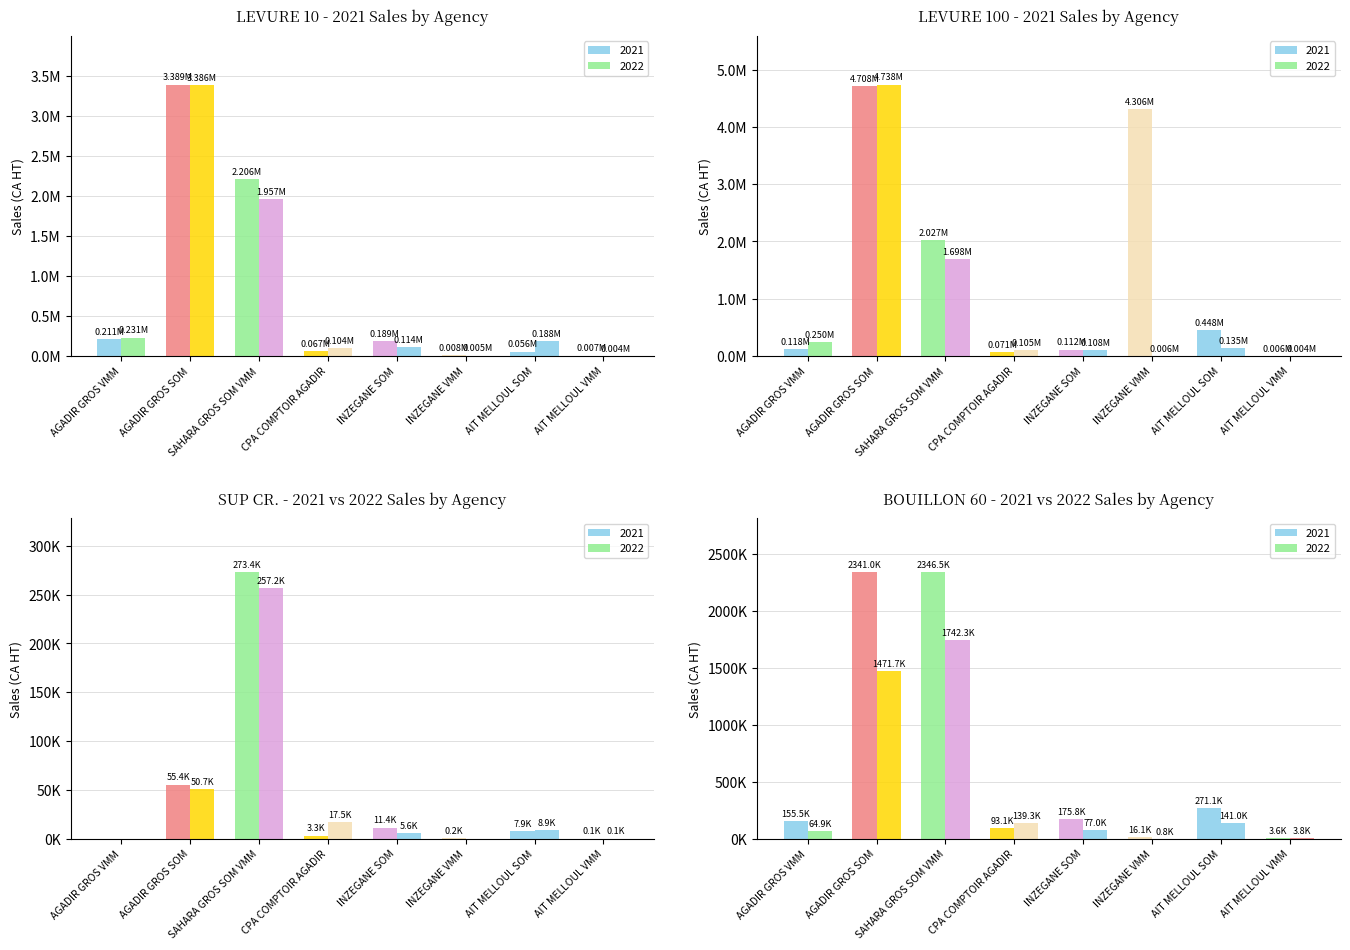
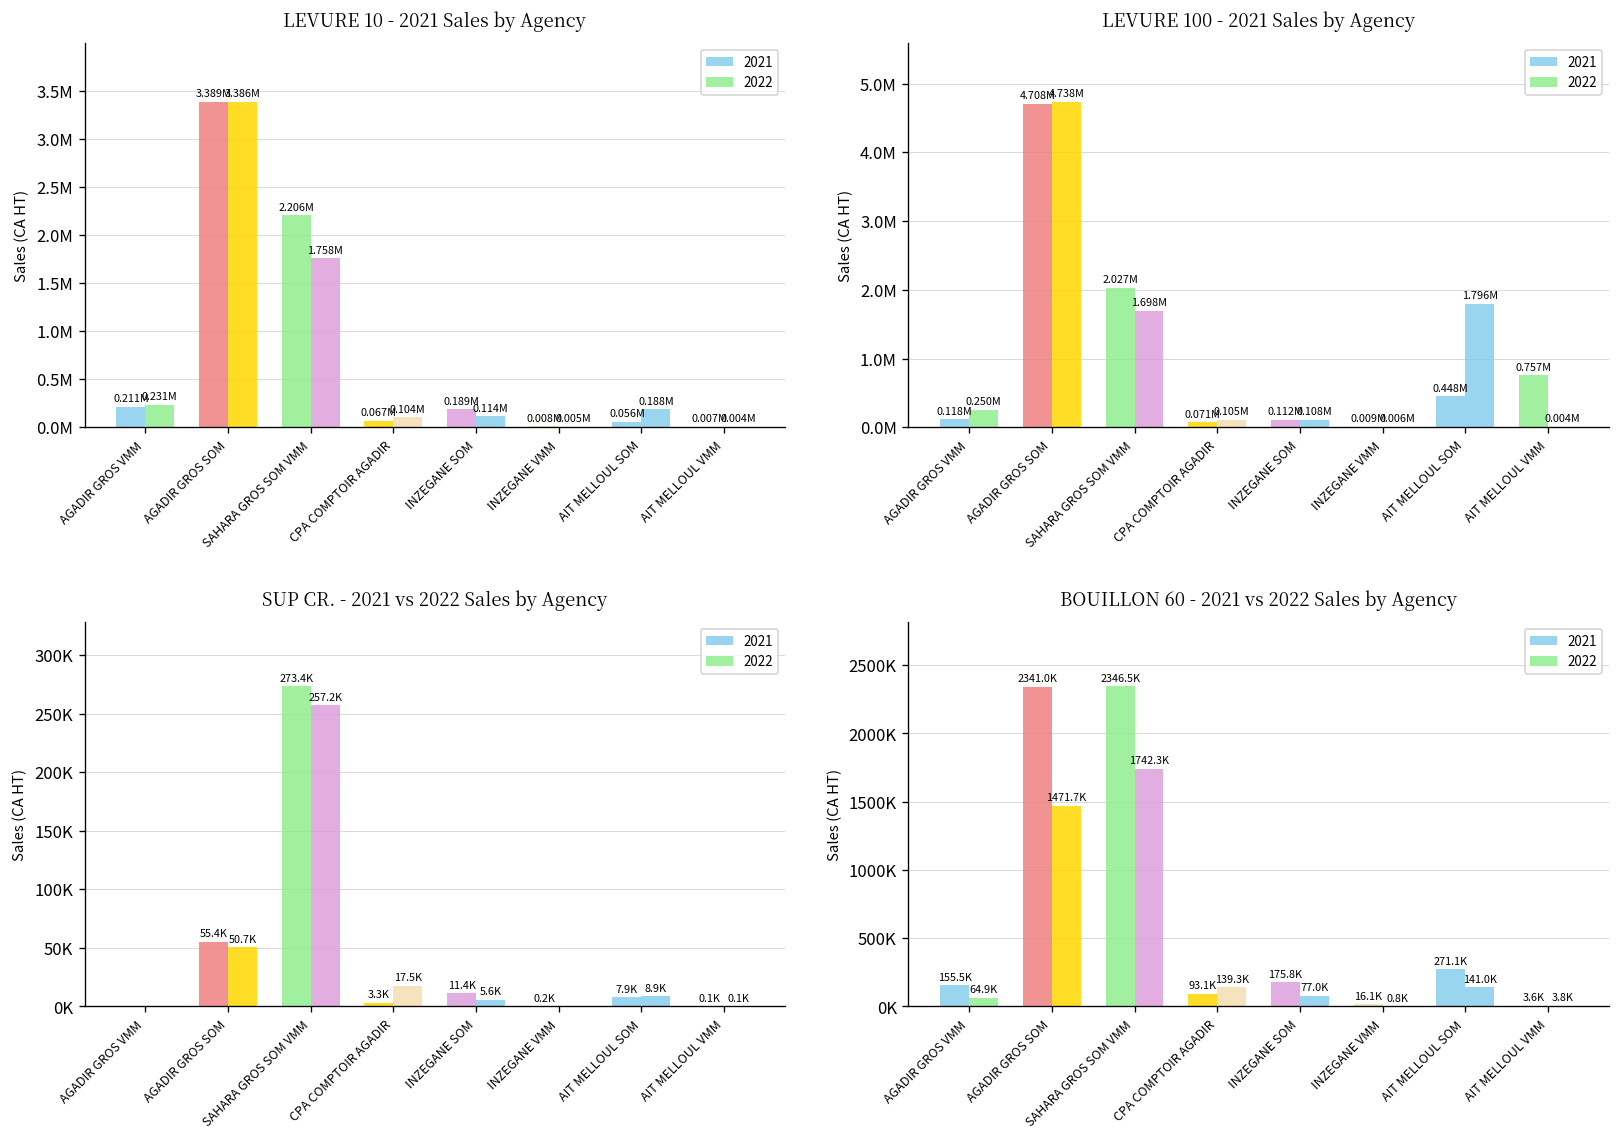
  {
    "LEVURE 10 - 2021 Sales by Agency": {
      "2021": {
        "SAHARA GROS SOM VMM": "2.206M",
        "CPA COMPTOIR AGADIR": "0.067M",
        "INZEGANE SOM": "0.189M",
        "AIT MELLOUL SOM": "0.056M"
      },
      "2022": {
-       "SAHARA GROS SOM VMM": "1.957M",
+       "SAHARA GROS SOM VMM": "1.758M",
        "CPA COMPTOIR AGADIR": "0.104M",
        "INZEGANE SOM": "0.114M",
        "AIT MELLOUL SOM": "0.188M"
      }
    },
    "LEVURE 100 - 2021 Sales by Agency": {
      "2021": {
        "AGADIR GROS VMM": "0.118M",
        "SAHARA GROS SOM VMM": "2.027M",
-       "INZEGANE VMM": "4.306M",
+       "INZEGANE VMM": "0.009M",
        "AIT MELLOUL SOM": "0.448M",
-       "AIT MELLOUL VMM": "0.006M"
+       "AIT MELLOUL VMM": "0.757M"
      },
      "2022": {
        "AGADIR GROS VMM": "0.250M",
        "SAHARA GROS SOM VMM": "1.698M",
-       "AIT MELLOUL SOM": "0.135M",
+       "AIT MELLOUL SOM": "1.796M",
        "AIT MELLOUL VMM": "0.004M"
      }
    },
    "SUP CR. - 2021 vs 2022 Sales by Agency": {
      "2021": {
        "AGADIR GROS SOM": "55.4K",
        "SAHARA GROS SOM VMM": "273.4K",
        "CPA COMPTOIR AGADIR": "3.3K",
        "INZEGANE SOM": "11.4K",
        "INZEGANE VMM": "0.2K",
        "AIT MELLOUL SOM": "7.9K",
        "AIT MELLOUL VMM": "0.1K"
      },
      "2022": {
        "AGADIR GROS SOM": "50.7K",
        "SAHARA GROS SOM VMM": "257.2K",
        "CPA COMPTOIR AGADIR": "17.5K",
        "INZEGANE SOM": "5.6K",
        "AIT MELLOUL SOM": "8.9K",
        "AIT MELLOUL VMM": "0.1K"
      }
    },
    "BOUILLON 60 - 2021 vs 2022 Sales by Agency": {
      "2021": {
        "AGADIR GROS VMM": "155.5K",
        "AGADIR GROS SOM": "2341.0K",
        "SAHARA GROS SOM VMM": "2346.5K",
        "CPA COMPTOIR AGADIR": "93.1K",
        "INZEGANE SOM": "175.8K",
        "INZEGANE VMM": "16.1K",
        "AIT MELLOUL SOM": "271.1K",
        "AIT MELLOUL VMM": "3.6K"
      },
      "2022": {
        "AGADIR GROS VMM": "64.9K",
        "AGADIR GROS SOM": "1471.7K",
        "SAHARA GROS SOM VMM": "1742.3K",
        "CPA COMPTOIR AGADIR": "139.3K",
        "INZEGANE SOM": "77.0K",
        "INZEGANE VMM": "0.8K",
        "AIT MELLOUL SOM": "141.0K",
        "AIT MELLOUL VMM": "3.8K"
      }
    }
  }
